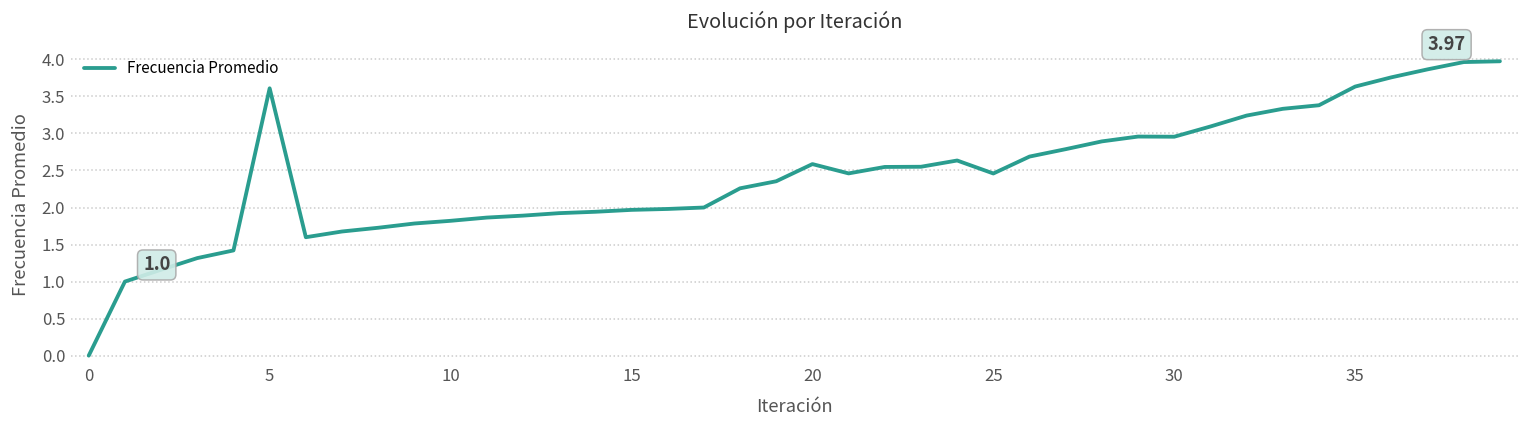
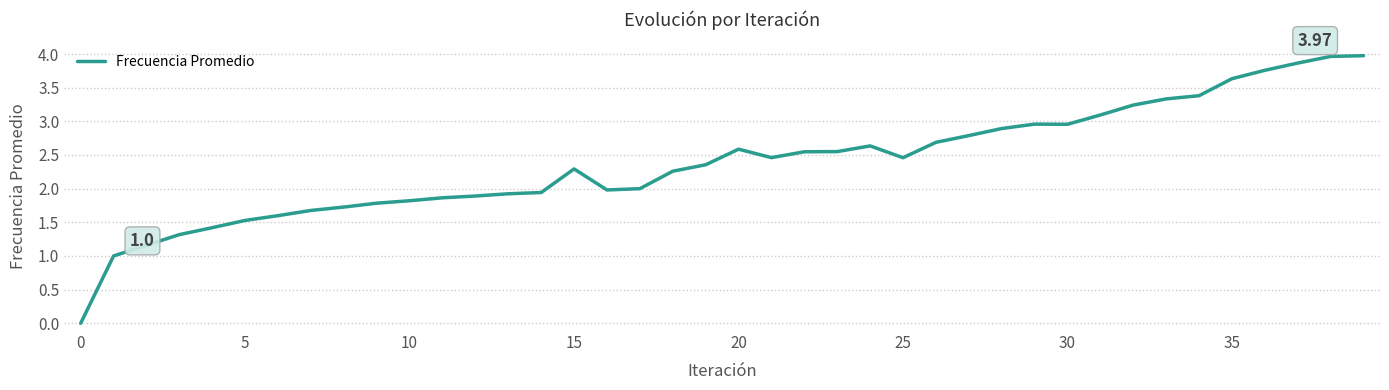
  {
    "0": 0.0,
-   "5": 3.6,
+   "5": 1.5,
    "10": 1.8,
-   "15": 2.0,
+   "15": 2.3,
    "20": 2.6,
    "25": 2.5,
    "30": 3.0,
    "35": 3.6
  }
